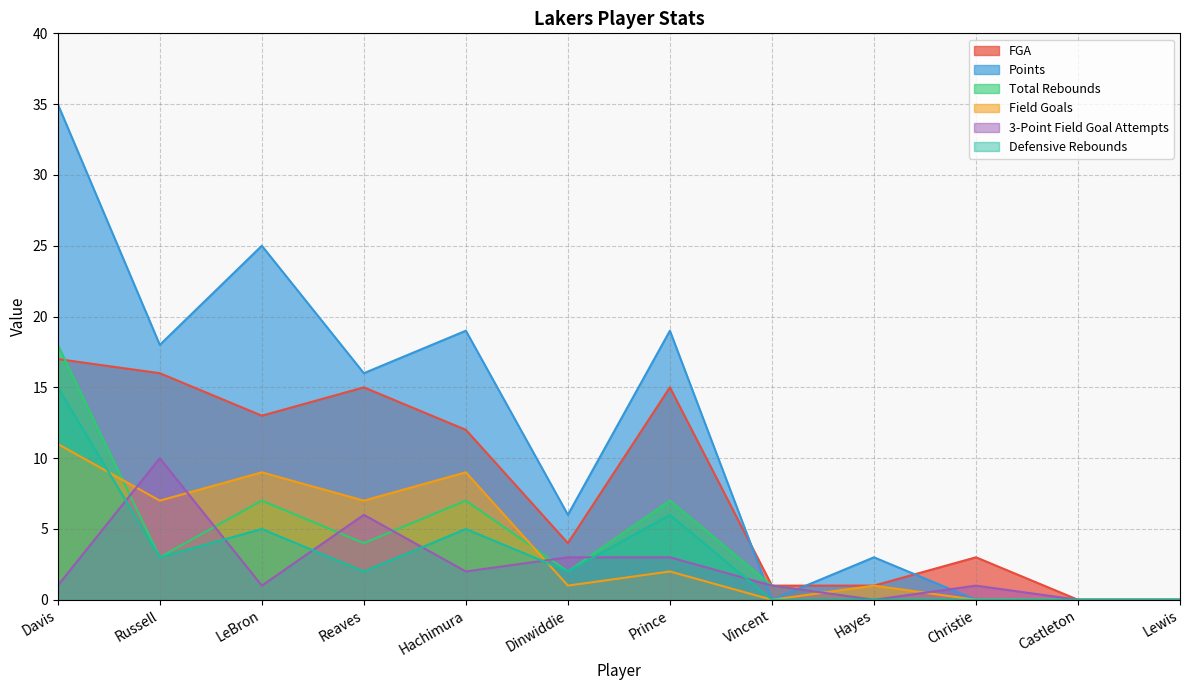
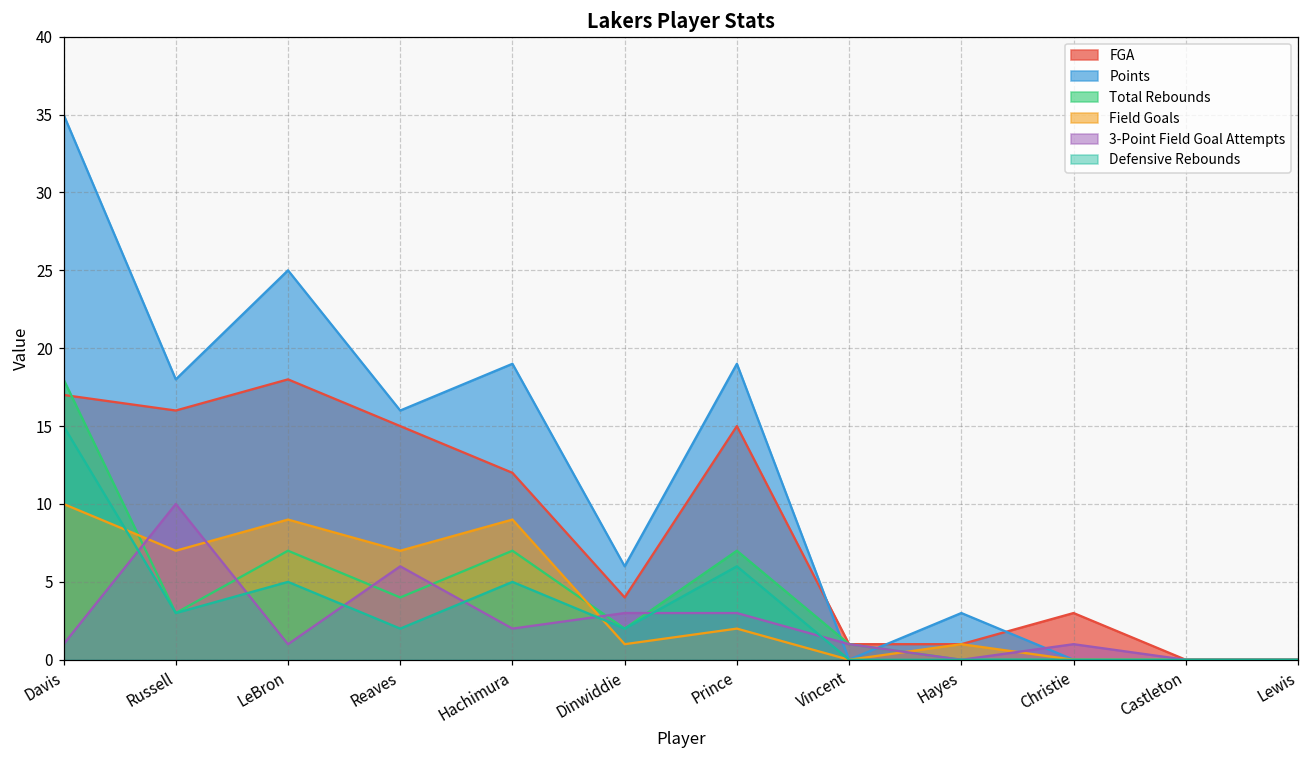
  {
    "FGA": {
      "Davis": 17,
      "Russell": 16,
-     "LeBron": 13,
+     "LeBron": 18,
      "Reaves": 15,
      "Hachimura": 12,
      "Dinwiddie": 4,
      "Prince": 15,
      "Christie": 3
    },
    "Points": {
      "Davis": 35,
      "Russell": 18,
      "LeBron": 25,
      "Reaves": 16,
      "Hachimura": 19,
      "Dinwiddie": 6,
      "Prince": 19,
      "Hayes": 3
    },
    "Field Goals": {
-     "Davis": 11,
+     "Davis": 10,
      "Russell": 7,
      "LeBron": 9,
      "Reaves": 7,
      "Hachimura": 9,
      "Dinwiddie": 1,
      "Prince": 2
    },
    "3-Point Field Goal Attempts": {
      "Davis": 1,
      "Russell": 10,
      "LeBron": 1,
      "Reaves": 6,
      "Hachimura": 2,
      "Dinwiddie": 3,
      "Prince": 3,
      "Christie": 1
    }
  }
